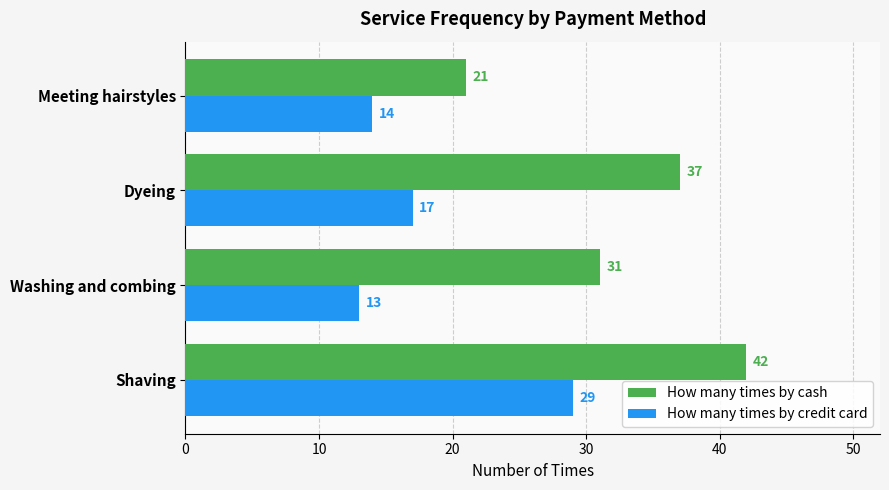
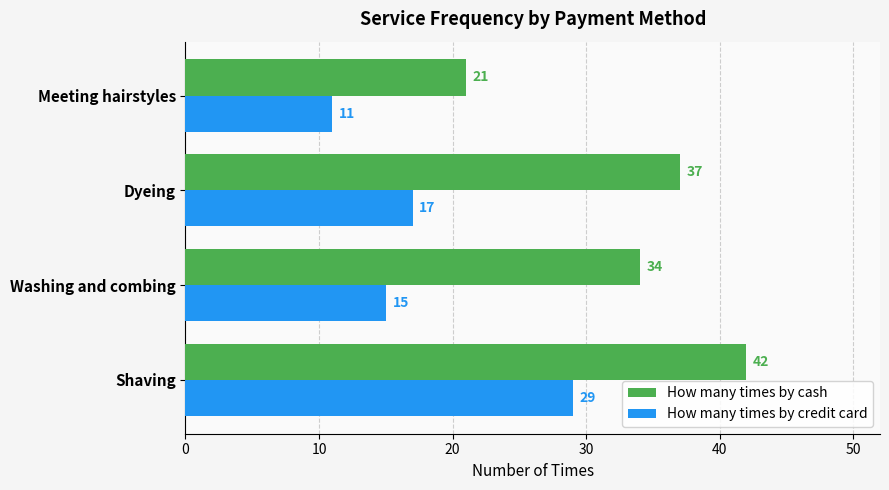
  {
    "How many times by cash": {
      "Meeting hairstyles": 21,
      "Dyeing": 37,
-     "Washing and combing": 31,
+     "Washing and combing": 34,
      "Shaving": 42
    },
    "How many times by credit card": {
-     "Meeting hairstyles": 14,
+     "Meeting hairstyles": 11,
      "Dyeing": 17,
-     "Washing and combing": 13,
+     "Washing and combing": 15,
      "Shaving": 29
    }
  }
